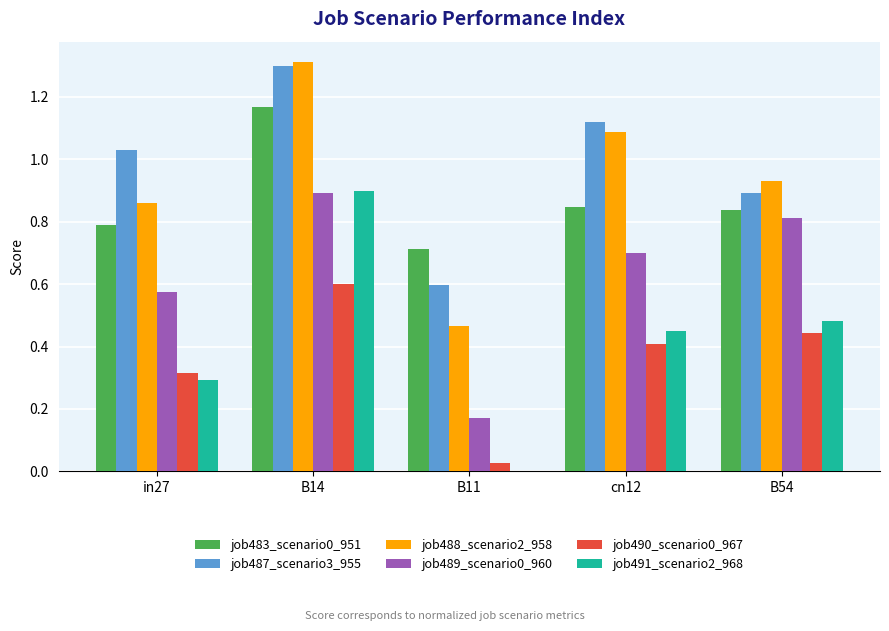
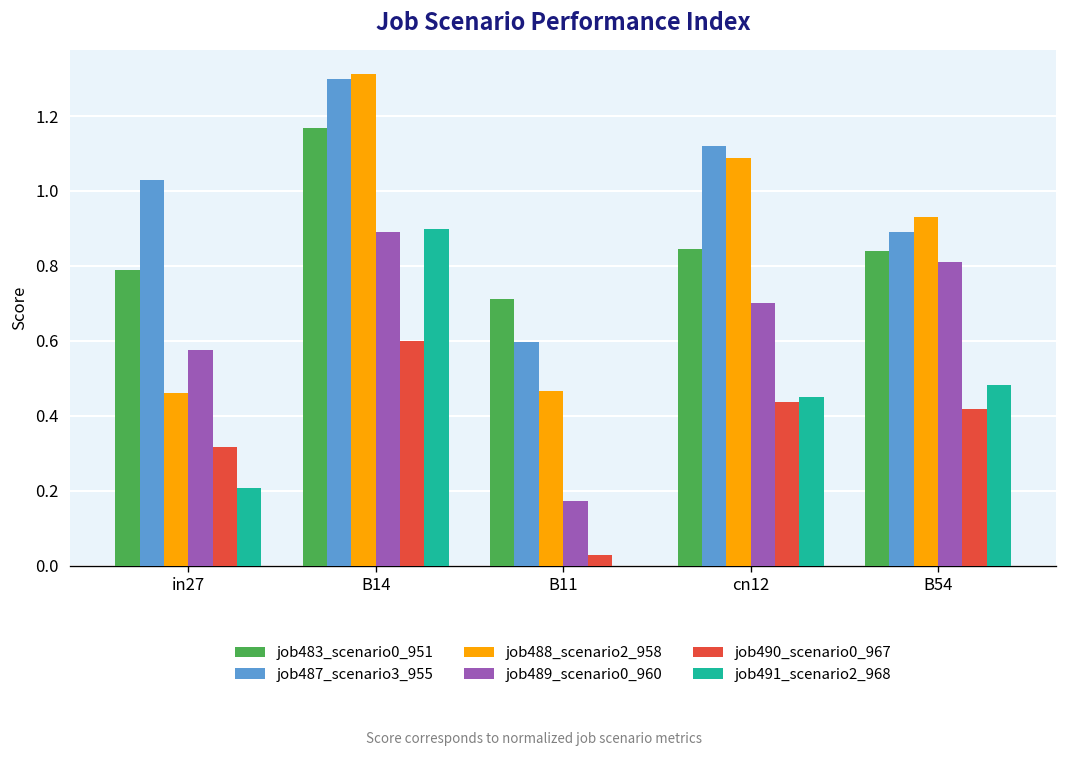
  {
    "job483_scenario0_951": {
      "in27": 0.79,
      "B14": 1.17,
      "B11": 0.71,
      "cn12": 0.85,
      "B54": 0.84
    },
    "job487_scenario3_955": {
      "in27": 1.03,
      "B14": 1.30,
      "B11": 0.60,
      "cn12": 1.12,
      "B54": 0.89
    },
    "job488_scenario2_958": {
-     "in27": 0.86,
+     "in27": 0.46,
      "B14": 1.31,
      "B11": 0.47,
      "cn12": 1.09,
      "B54": 0.93
    },
    "job489_scenario0_960": {
      "in27": 0.57,
      "B14": 0.89,
      "B11": 0.17,
      "cn12": 0.70,
      "B54": 0.81
    },
    "job490_scenario0_967": {
      "in27": 0.32,
      "B14": 0.60,
      "B11": 0.03,
-     "cn12": 0.41,
-     "B54": 0.44
+     "cn12": 0.44,
+     "B54": 0.42
    },
    "job491_scenario2_968": {
-     "in27": 0.29,
+     "in27": 0.21,
      "B14": 0.90,
      "B11": 0.00,
      "cn12": 0.45,
      "B54": 0.48
    }
  }
